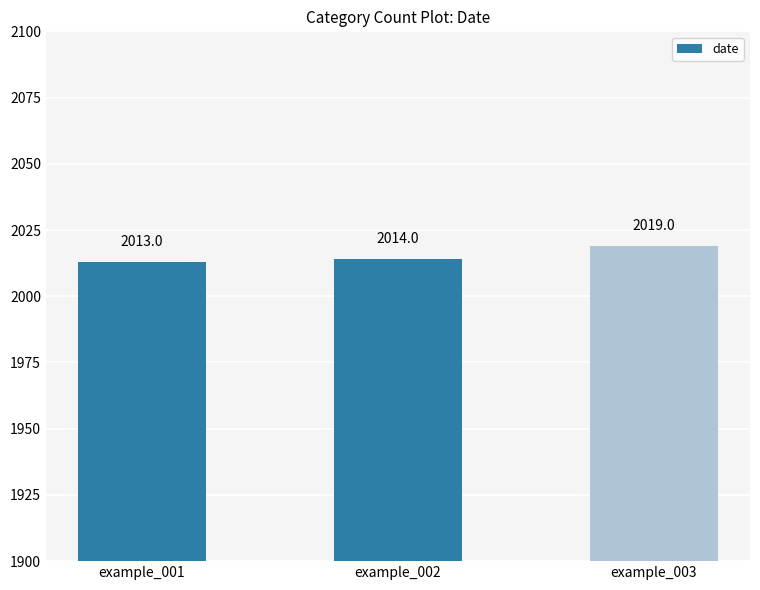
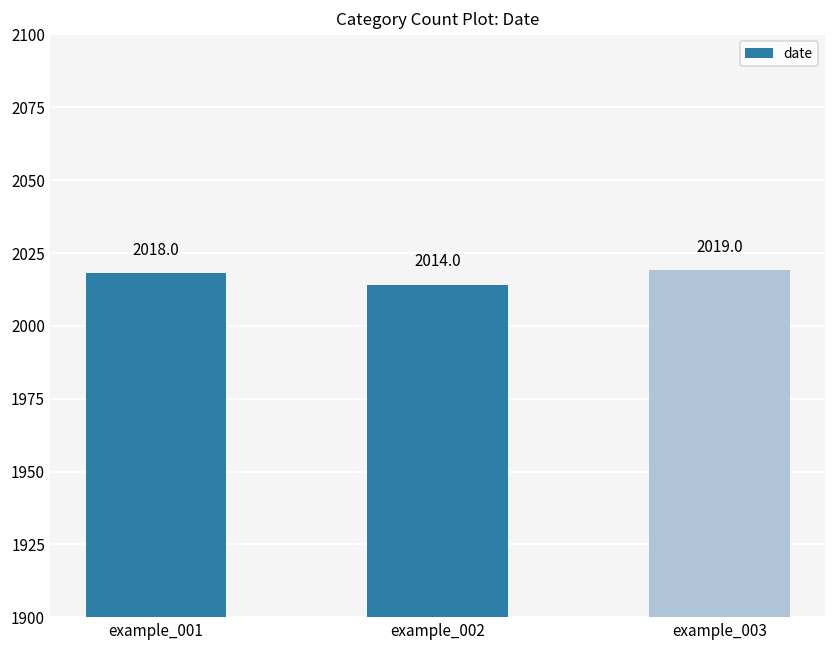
  {
-   "example_001": 2013.0,
+   "example_001": 2018.0,
    "example_002": 2014.0,
    "example_003": 2019.0
  }
